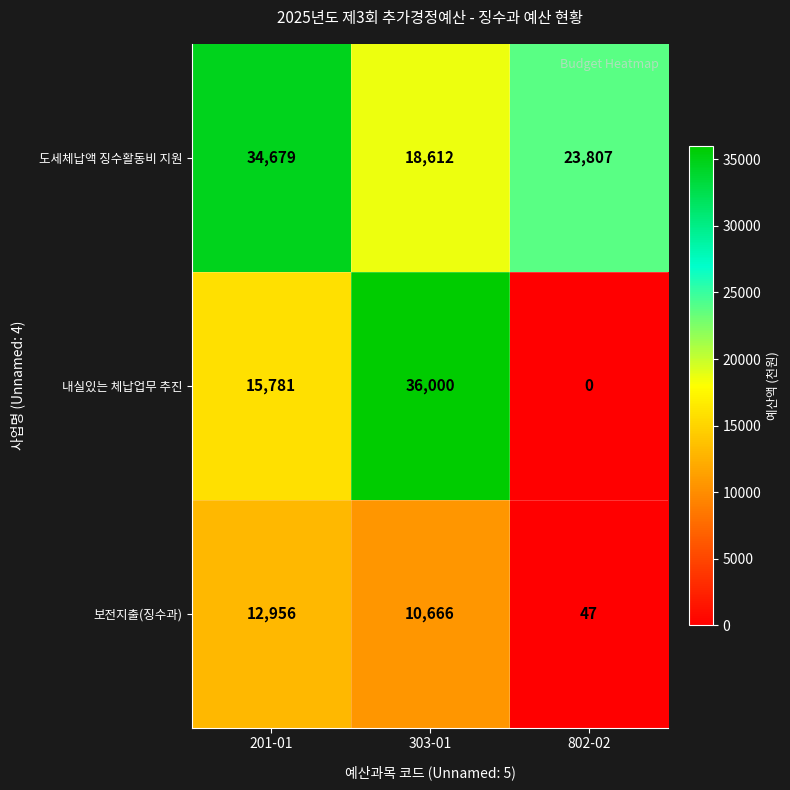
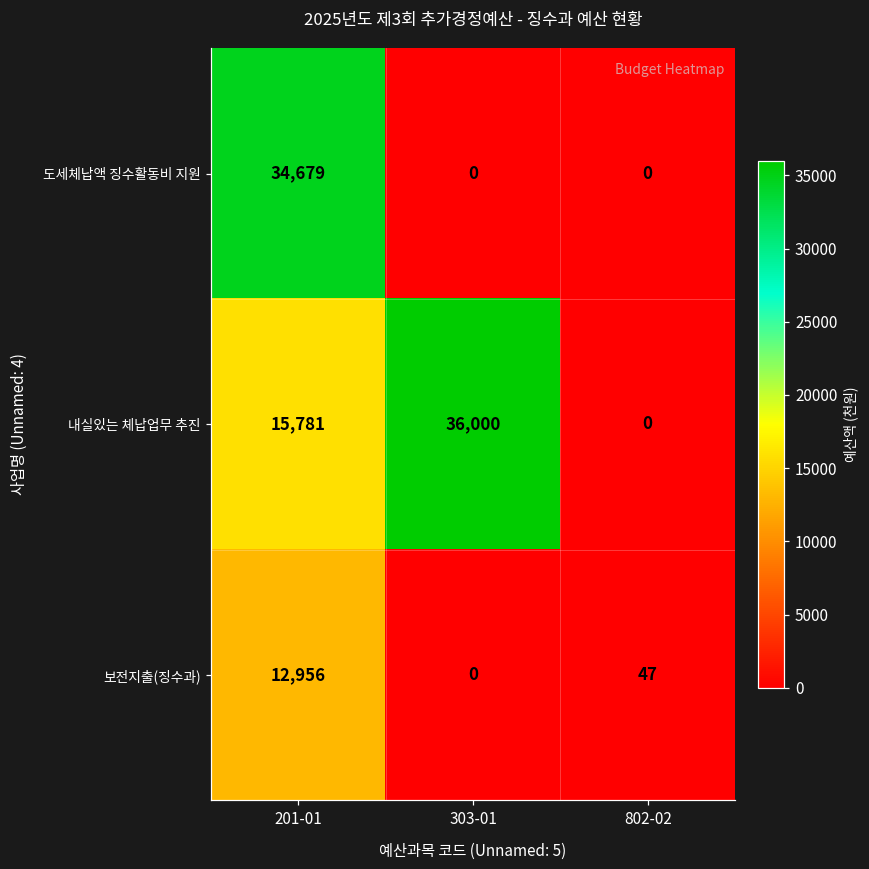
  {
    "도세체납액 징수활동비 지원": {
      "201-01": "34,679",
-     "303-01": "18,612",
-     "802-02": "23,807"
+     "303-01": "0",
+     "802-02": "0"
    },
    "내실있는 체납업무 추진": {
      "201-01": "15,781",
      "303-01": "36,000",
      "802-02": "0"
    },
    "보전지출(징수과)": {
      "201-01": "12,956",
-     "303-01": "10,666",
+     "303-01": "0",
      "802-02": "47"
    }
  }
